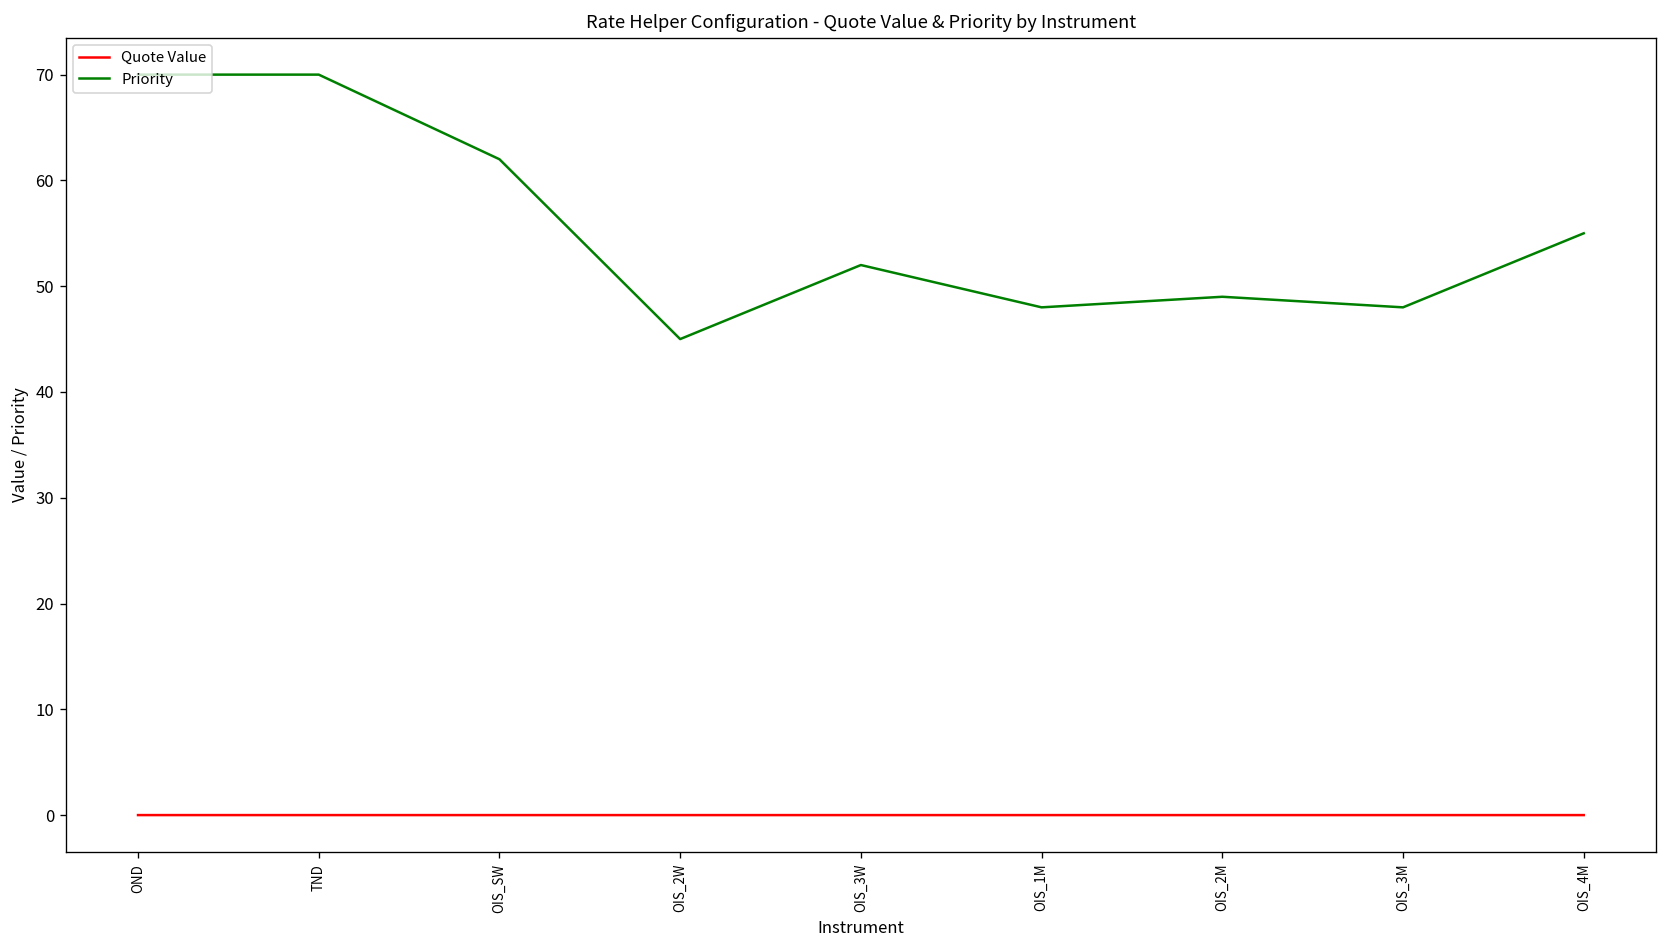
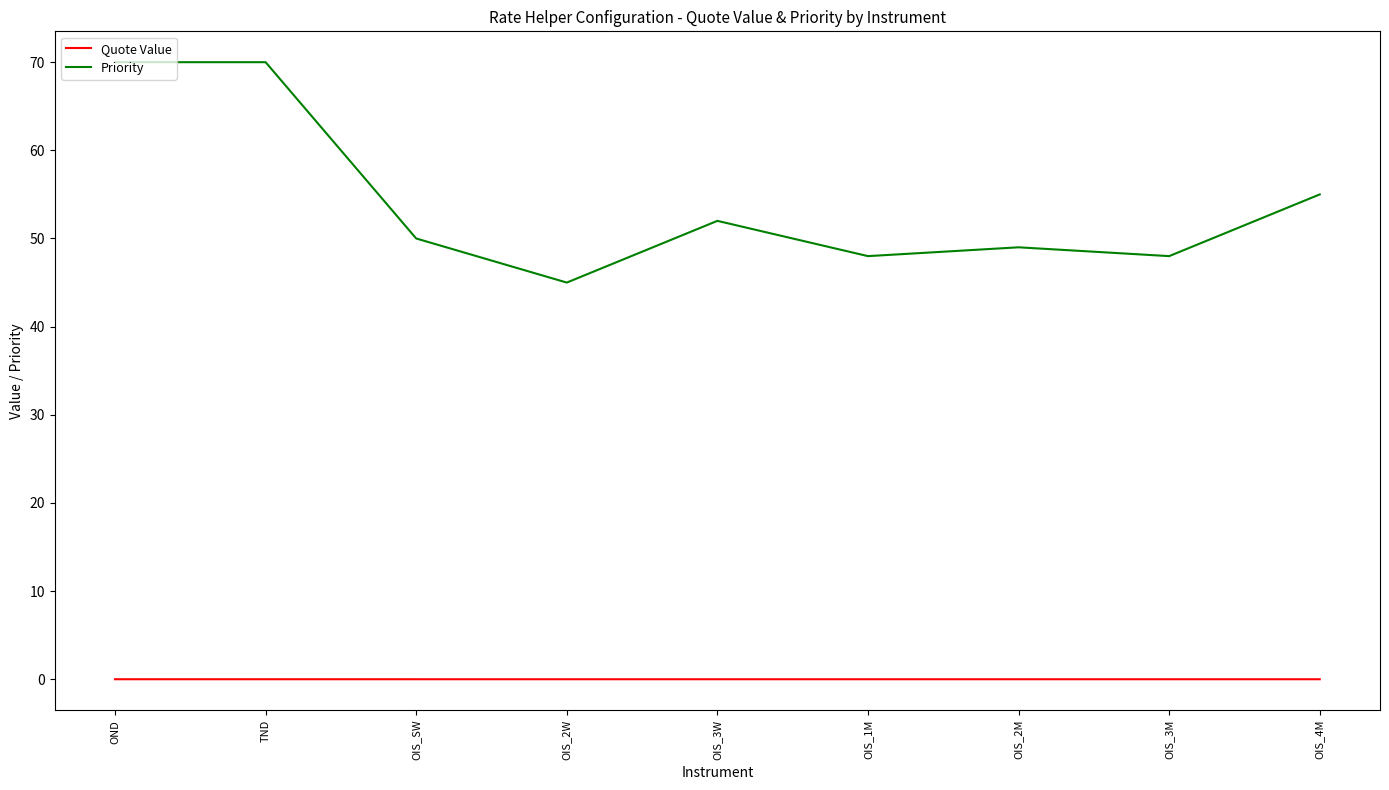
  {
    "Quote Value": {
      "OND": 0,
      "TND": 0,
      "OIS_SW": 0,
      "OIS_2W": 0,
      "OIS_3W": 0,
      "OIS_1M": 0,
      "OIS_2M": 0,
      "OIS_3M": 0,
      "OIS_4M": 0
    },
    "Priority": {
      "TND": 70,
-     "OIS_SW": 62,
+     "OIS_SW": 50,
      "OIS_2W": 45,
      "OIS_3W": 52,
      "OIS_1M": 48,
      "OIS_2M": 49,
      "OIS_3M": 48,
      "OIS_4M": 55
    }
  }
